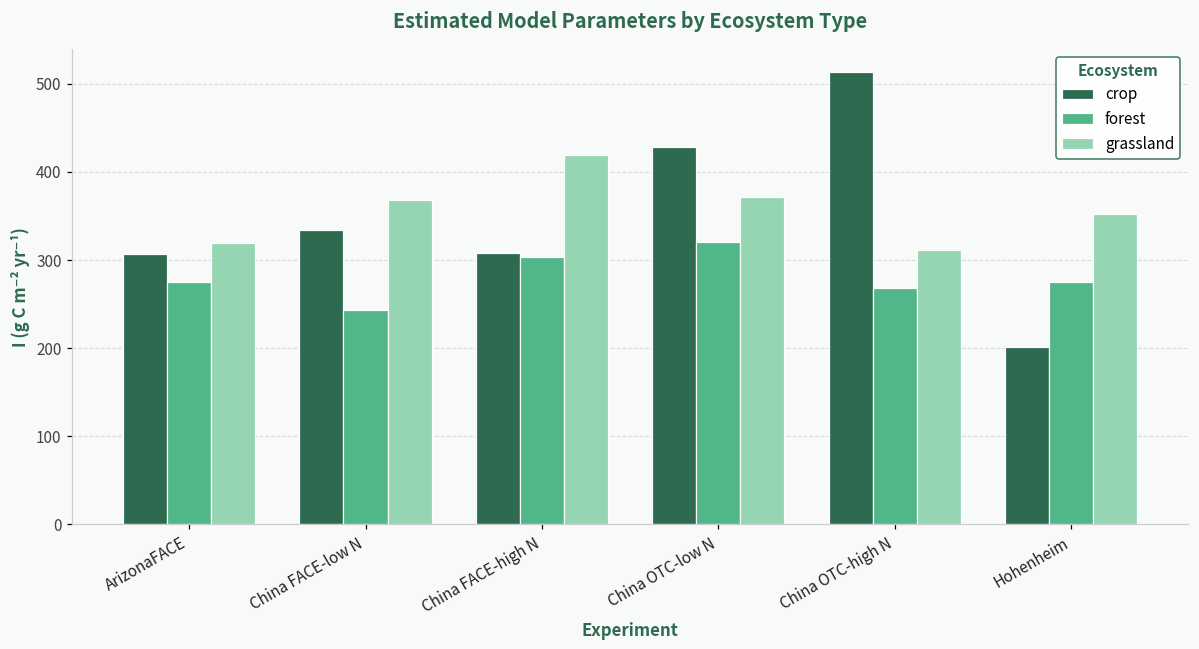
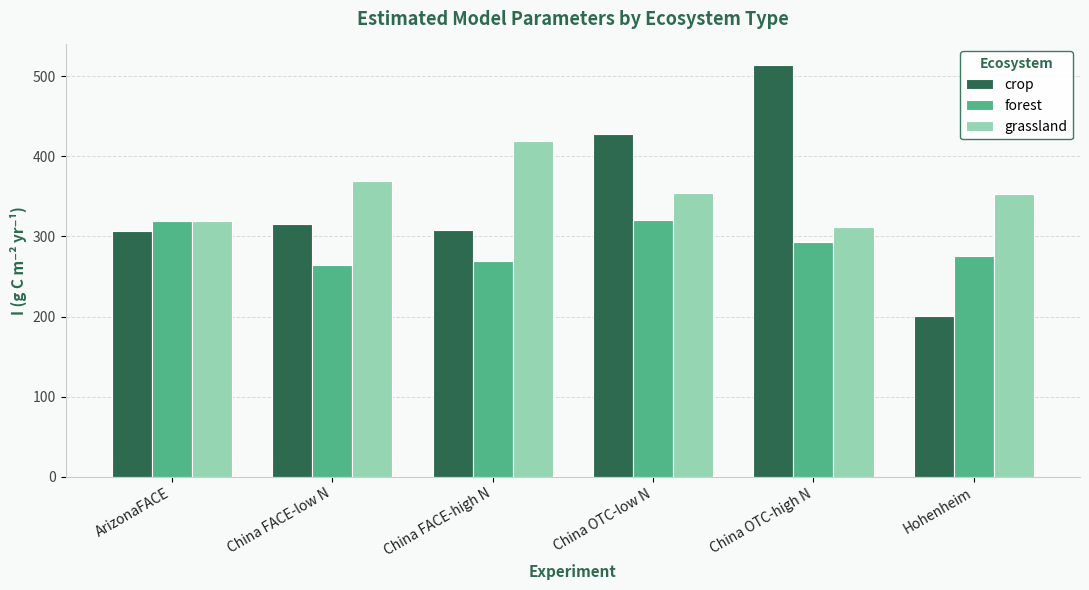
  {
    "crop": {
      "ArizonaFACE": 310,
-     "China FACE-low N": 330,
+     "China FACE-low N": 320,
      "China FACE-high N": 310,
      "China OTC-low N": 430,
      "China OTC-high N": 510,
      "Hohenheim": 200
    },
    "forest": {
-     "ArizonaFACE": 270,
-     "China FACE-low N": 240,
-     "China FACE-high N": 300,
+     "ArizonaFACE": 320,
+     "China FACE-low N": 260,
+     "China FACE-high N": 270,
      "China OTC-low N": 320,
-     "China OTC-high N": 270,
+     "China OTC-high N": 290,
      "Hohenheim": 280
    },
    "grassland": {
      "ArizonaFACE": 320,
      "China FACE-low N": 370,
      "China FACE-high N": 420,
-     "China OTC-low N": 370,
+     "China OTC-low N": 350,
      "China OTC-high N": 310,
      "Hohenheim": 350
    }
  }
